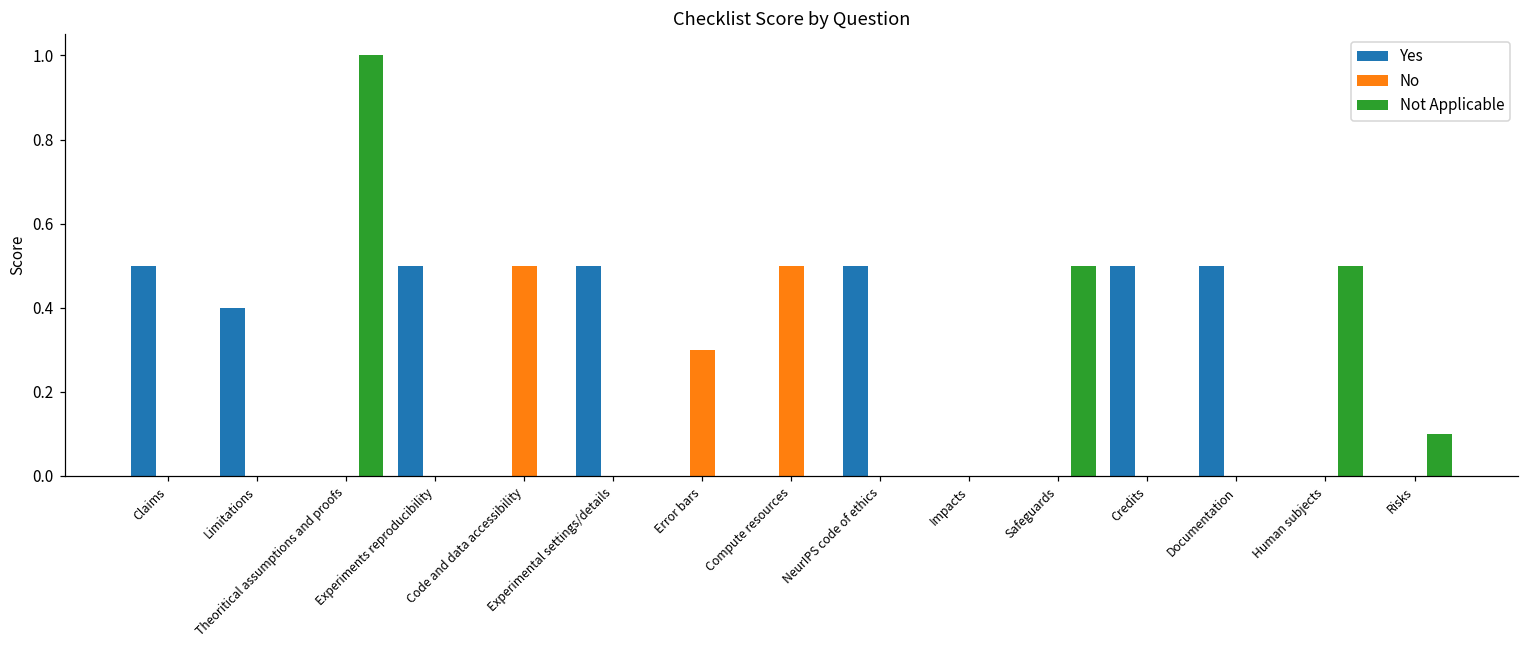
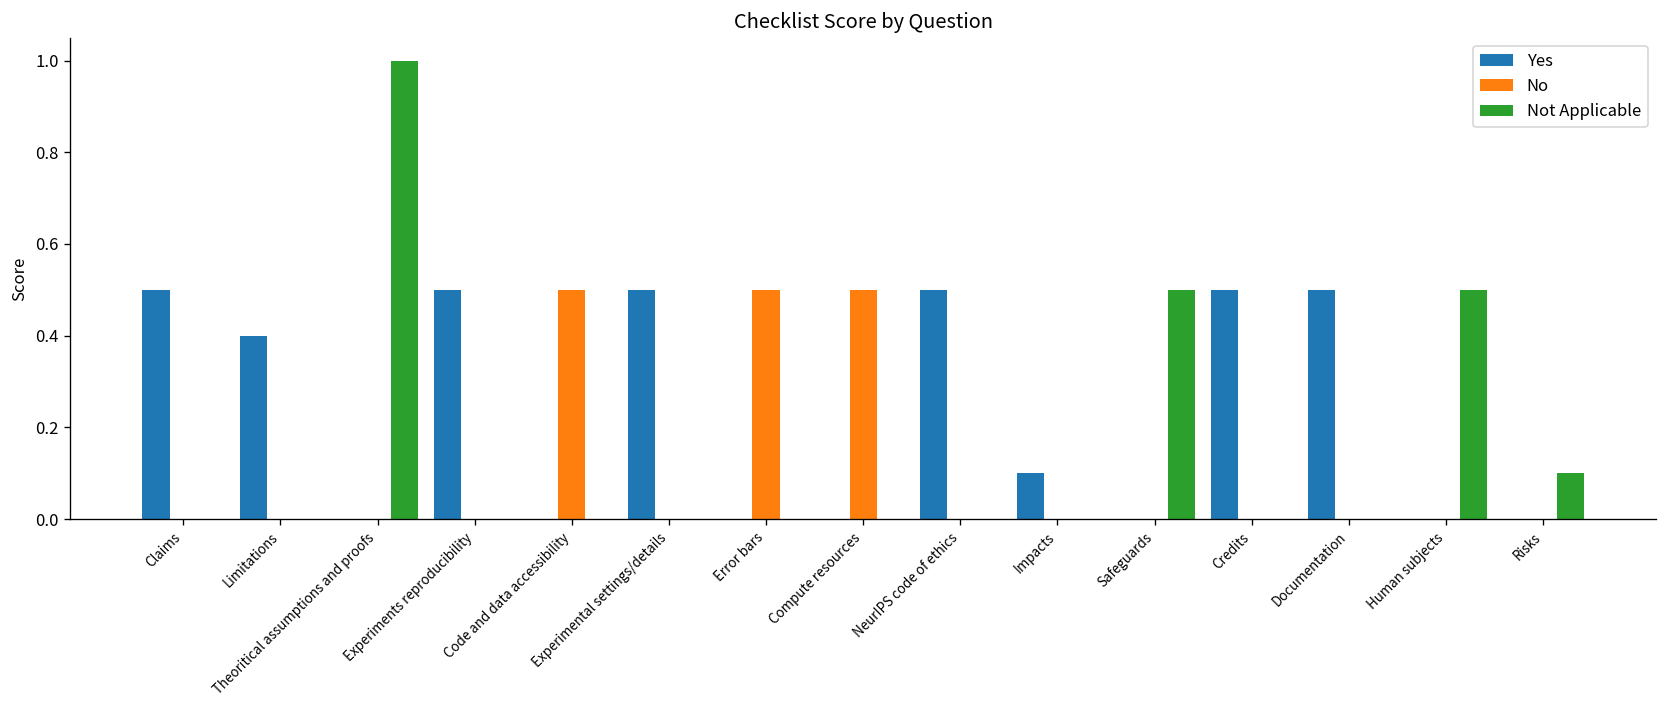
  {
    "Yes": {
      "Claims": 0.5,
      "Limitations": 0.4,
      "Theoritical assumptions and proofs": 0.0,
      "Experiments reproducibility": 0.5,
      "Code and data accessibility": 0.0,
      "Experimental settings/details": 0.5,
      "Error bars": 0.0,
      "Compute resources": 0.0,
      "NeurIPS code of ethics": 0.5,
-     "Impacts": 0.0,
+     "Impacts": 0.1,
      "Safeguards": 0.0,
      "Credits": 0.5,
      "Documentation": 0.5,
      "Human subjects": 0.0,
      "Risks": 0.0
    },
    "No": {
      "Claims": 0.0,
      "Limitations": 0.0,
      "Theoritical assumptions and proofs": 0.0,
      "Experiments reproducibility": 0.0,
      "Code and data accessibility": 0.5,
      "Experimental settings/details": 0.0,
-     "Error bars": 0.3,
+     "Error bars": 0.5,
      "Compute resources": 0.5,
      "NeurIPS code of ethics": 0.0,
      "Impacts": 0.0,
      "Safeguards": 0.0,
      "Credits": 0.0,
      "Documentation": 0.0,
      "Human subjects": 0.0,
      "Risks": 0.0
    },
    "Not Applicable": {
      "Claims": 0.0,
      "Limitations": 0.0,
      "Theoritical assumptions and proofs": 1.0,
      "Experiments reproducibility": 0.0,
      "Code and data accessibility": 0.0,
      "Experimental settings/details": 0.0,
      "Error bars": 0.0,
      "Compute resources": 0.0,
      "NeurIPS code of ethics": 0.0,
      "Impacts": 0.0,
      "Safeguards": 0.5,
      "Credits": 0.0,
      "Documentation": 0.0,
      "Human subjects": 0.5,
      "Risks": 0.1
    }
  }
